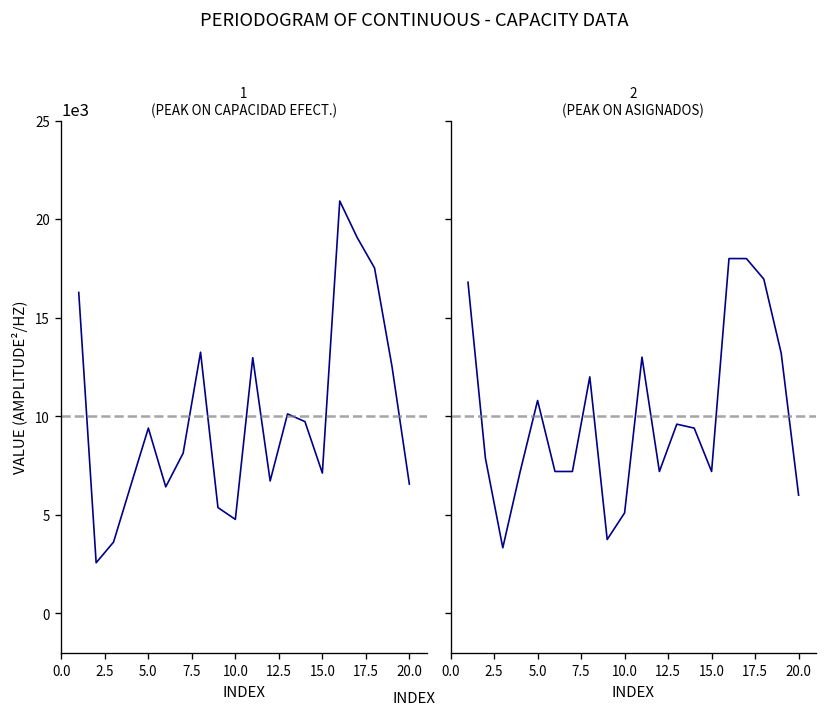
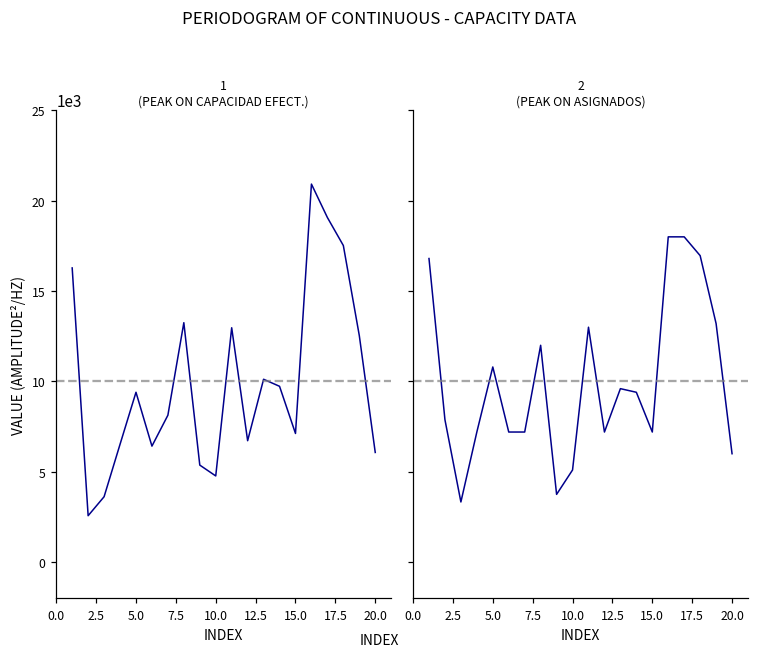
  {
    "1 (PEAK ON CAPACIDAD EFECT.)": {
      "5.0": 9400,
      "10.0": 4800,
      "15.0": 7100,
-     "20.0": 6600
+     "20.0": 6100
    }
  }
